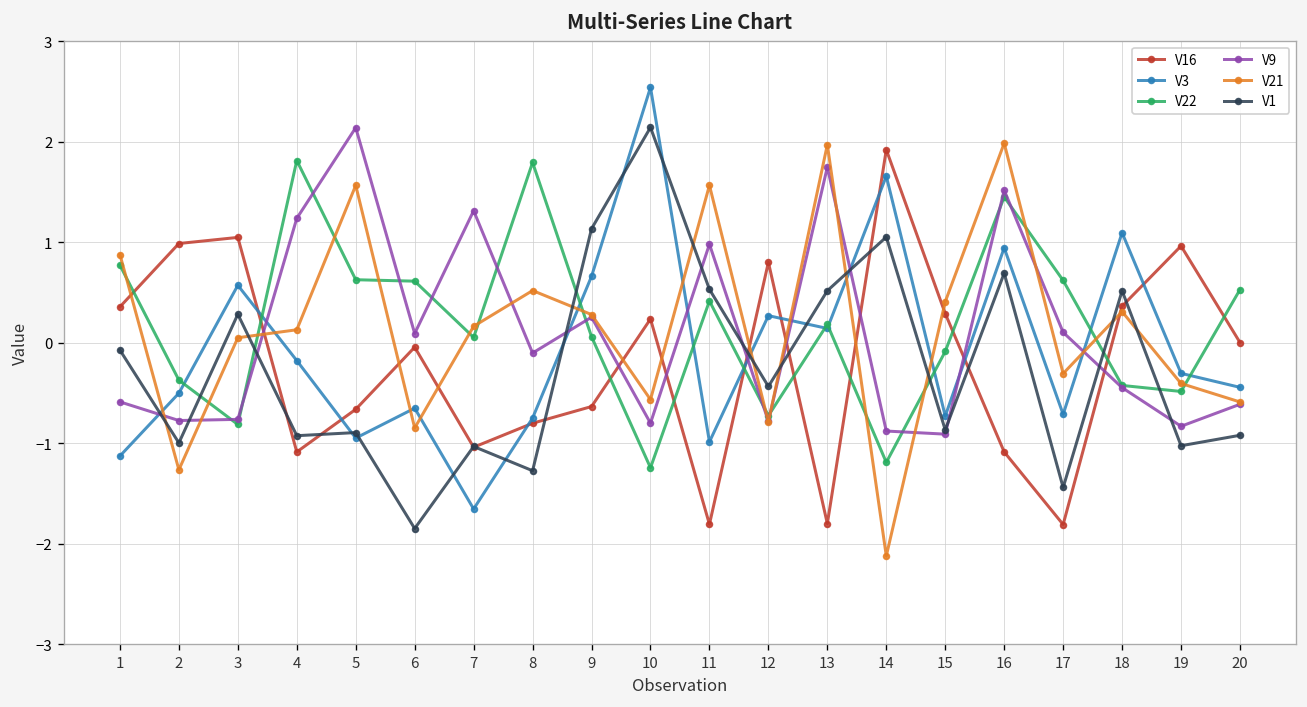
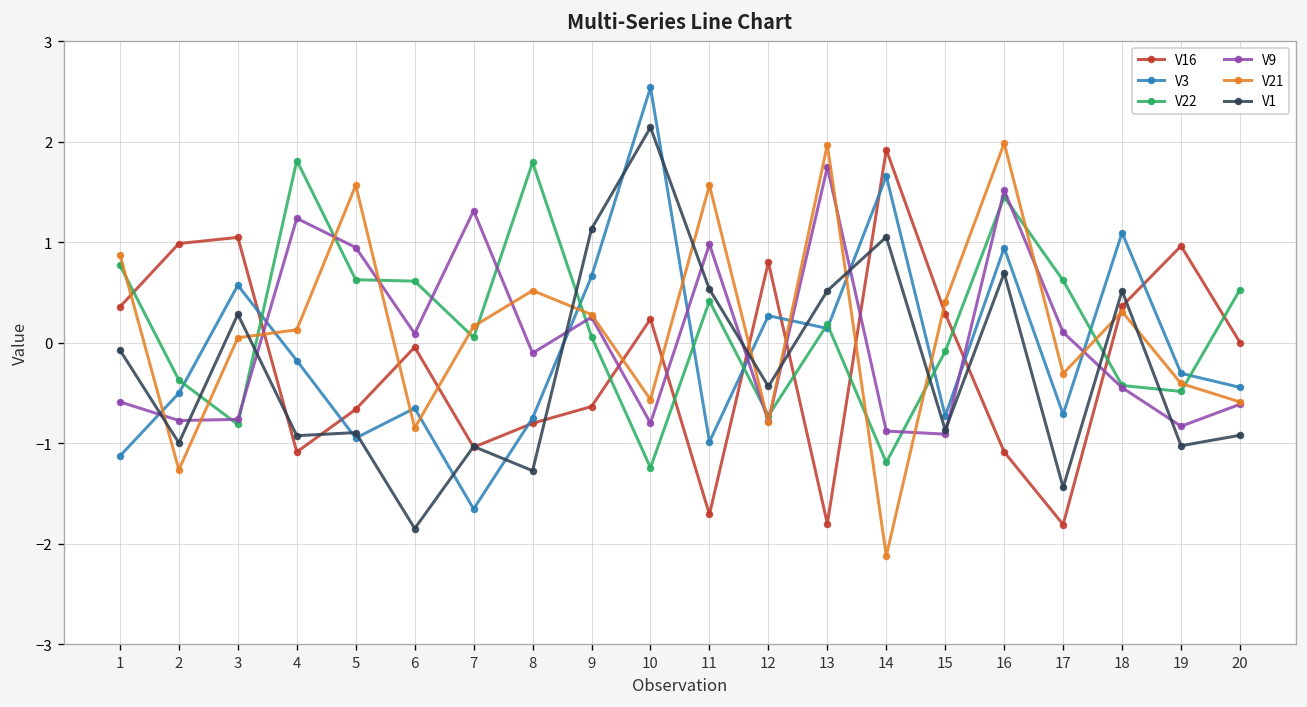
  {
    "V16": {
      "1": 0.4,
      "2": 1.0,
      "3": 1.0,
      "4": -1.1,
      "5": -0.7,
      "6": 0.0,
      "8": -0.8,
      "9": -0.6,
      "10": 0.2,
-     "11": -1.8,
+     "11": -1.7,
      "12": 0.8,
      "13": -1.8,
      "14": 1.9,
      "15": 0.3,
      "16": -1.1,
      "17": -1.8,
      "18": 0.4,
      "19": 1.0,
      "20": 0.0
    },
    "V3": {
      "1": -1.1,
      "2": -0.5,
      "3": 0.6,
      "4": -0.2,
      "5": -0.9,
      "6": -0.7,
      "7": -1.7,
      "8": -0.7,
      "9": 0.7,
      "10": 2.5,
      "11": -1.0,
      "12": 0.3,
      "13": 0.1,
      "14": 1.7,
      "15": -0.7,
      "16": 0.9,
      "17": -0.7,
      "18": 1.1,
      "19": -0.3,
      "20": -0.4
    },
    "V22": {
      "1": 0.8,
      "2": -0.4,
      "3": -0.8,
      "4": 1.8,
      "5": 0.6,
      "6": 0.6,
      "7": 0.1,
      "8": 1.8,
      "9": 0.1,
      "10": -1.2,
      "11": 0.4,
      "12": -0.7,
      "13": 0.2,
      "14": -1.2,
      "15": -0.1,
      "16": 1.4,
      "17": 0.6,
      "19": -0.5,
      "20": 0.5
    },
    "V9": {
      "1": -0.6,
      "2": -0.8,
      "3": -0.8,
      "4": 1.2,
-     "5": 2.1,
+     "5": 0.9,
      "6": 0.1,
      "7": 1.3,
      "8": -0.1,
      "10": -0.8,
      "11": 1.0,
      "13": 1.7,
      "14": -0.9,
      "15": -0.9,
      "16": 1.5,
      "17": 0.1,
      "19": -0.8
    },
    "V21": {
      "1": 0.9,
      "2": -1.3,
      "3": 0.0,
      "4": 0.1,
      "5": 1.6,
      "6": -0.8,
      "7": 0.2,
      "8": 0.5,
      "10": -0.6,
      "11": 1.6,
      "13": 2.0,
      "14": -2.1,
      "15": 0.4,
      "16": 2.0,
      "17": -0.3,
      "18": 0.3,
      "19": -0.4
    },
    "V1": {
      "1": -0.1,
      "2": -1.0,
      "3": 0.3,
      "4": -0.9,
      "5": -0.9,
      "6": -1.8,
      "8": -1.3,
      "9": 1.1,
      "10": 2.1,
      "11": 0.5,
      "12": -0.4,
      "13": 0.5,
      "14": 1.1,
      "15": -0.9,
      "16": 0.7,
      "17": -1.4,
      "18": 0.5,
      "19": -1.0,
      "20": -0.9
    }
  }
